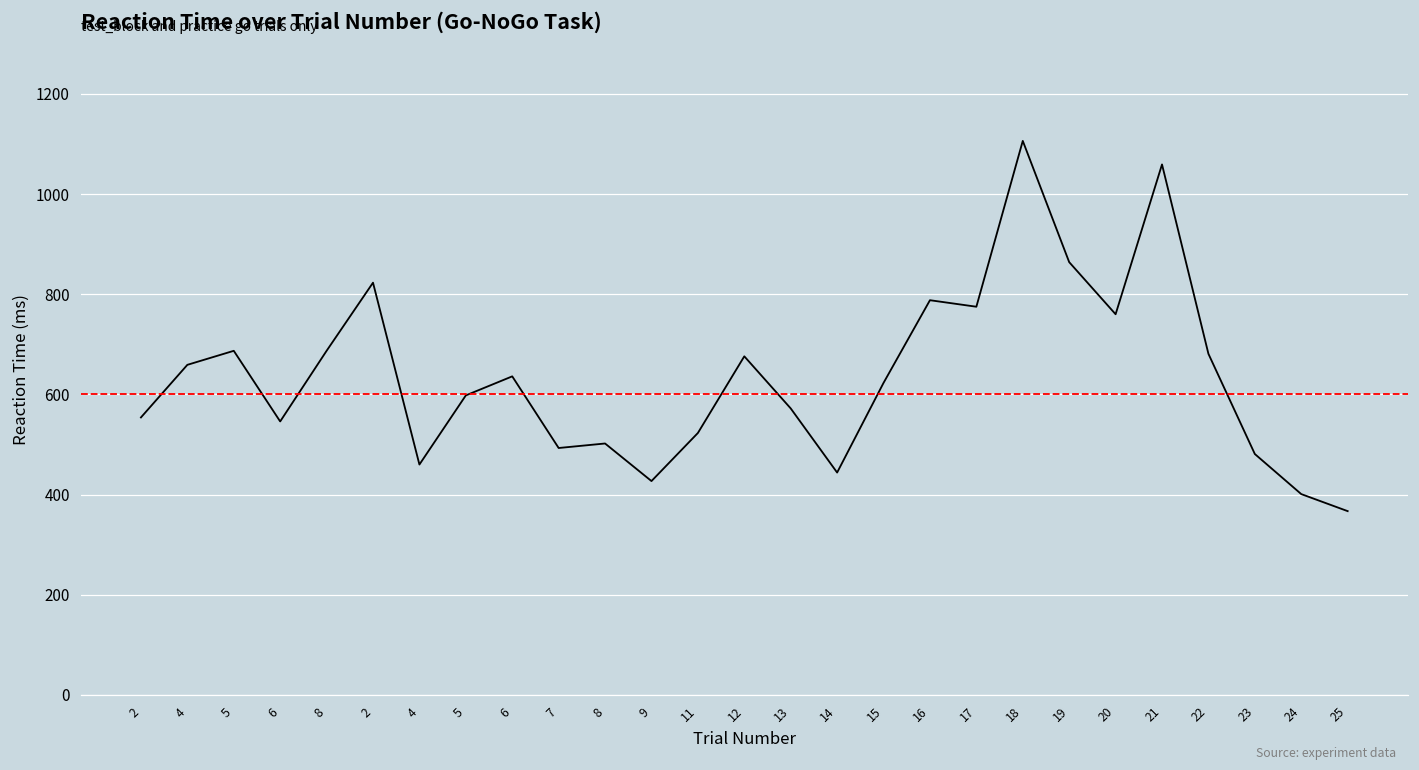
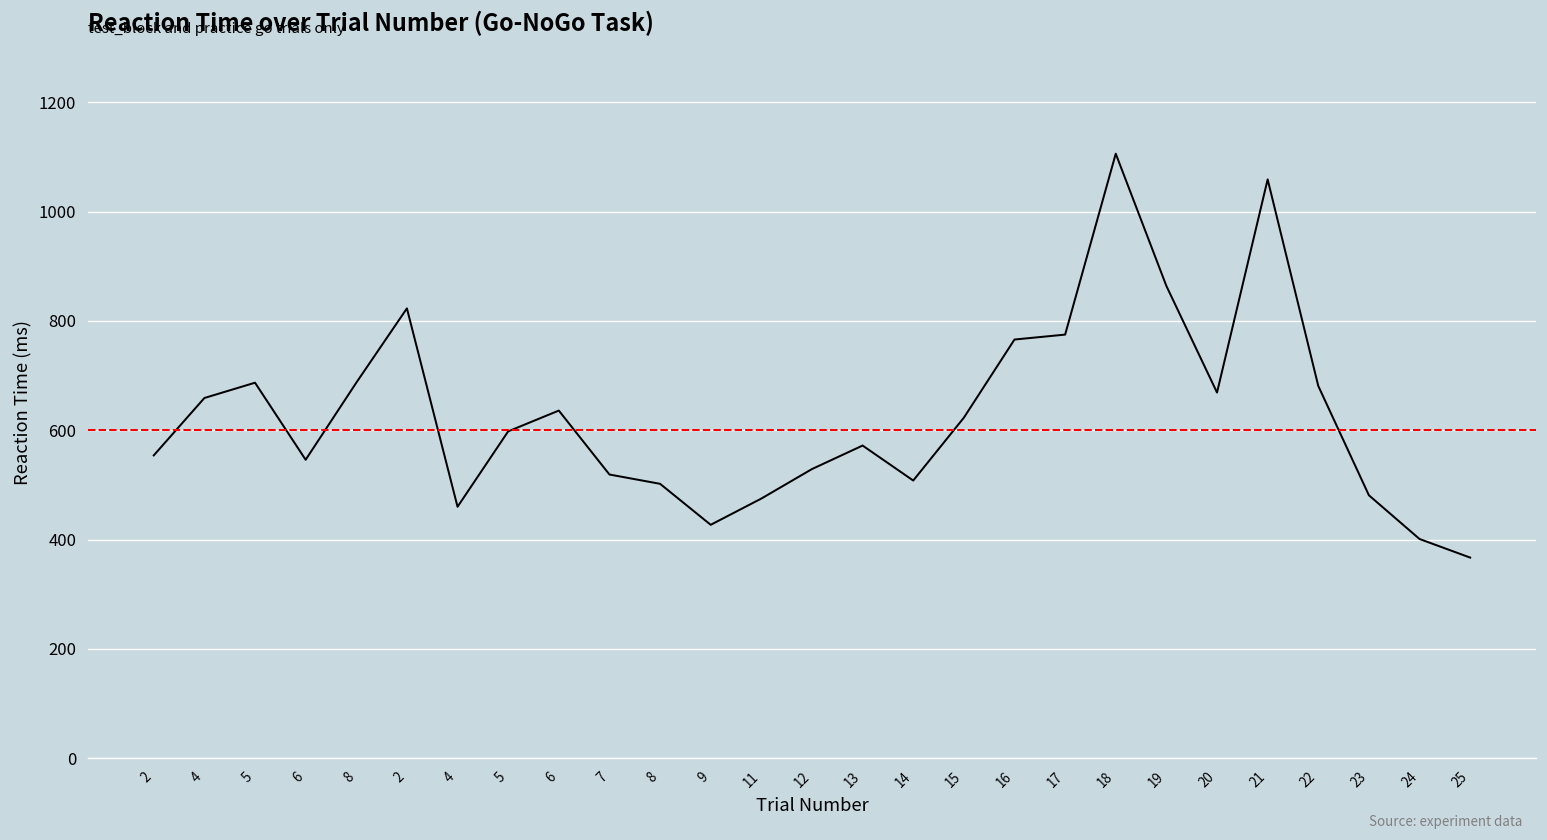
  {
-   "7": 490,
+   "7": 520,
    "9": 430,
-   "11": 520,
-   "12": 680,
+   "11": 480,
+   "12": 530,
    "13": 570,
-   "14": 440,
+   "14": 510,
    "15": 620,
-   "16": 790,
+   "16": 770,
    "17": 780,
    "18": 1110,
    "19": 860,
-   "20": 760,
+   "20": 670,
    "21": 1060,
    "22": 680,
    "23": 480,
    "24": 400,
    "25": 370
  }
